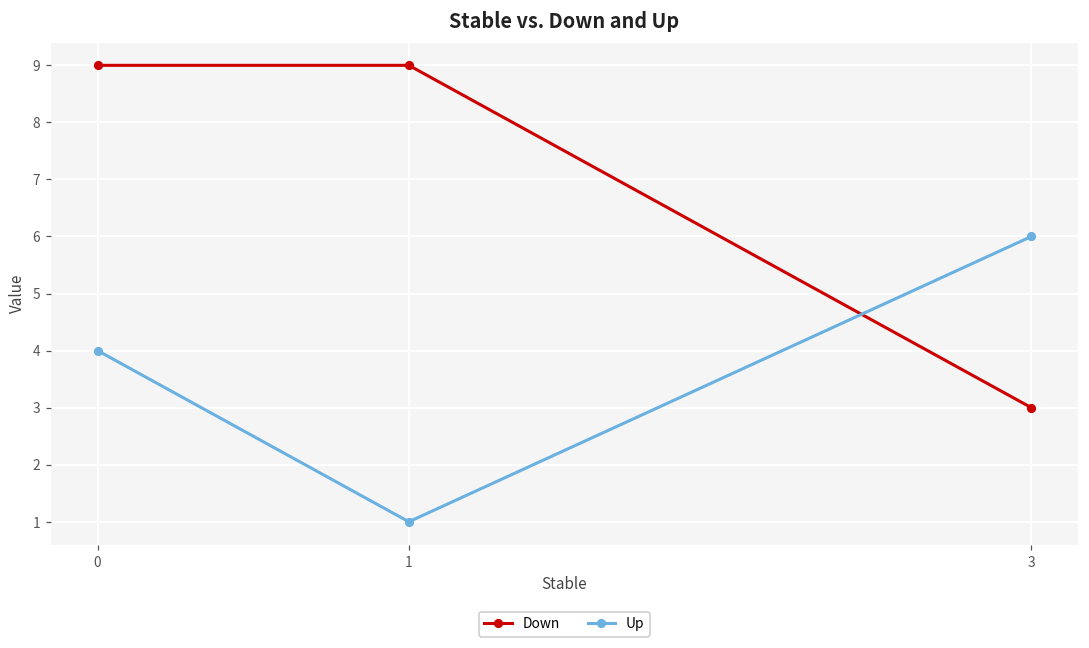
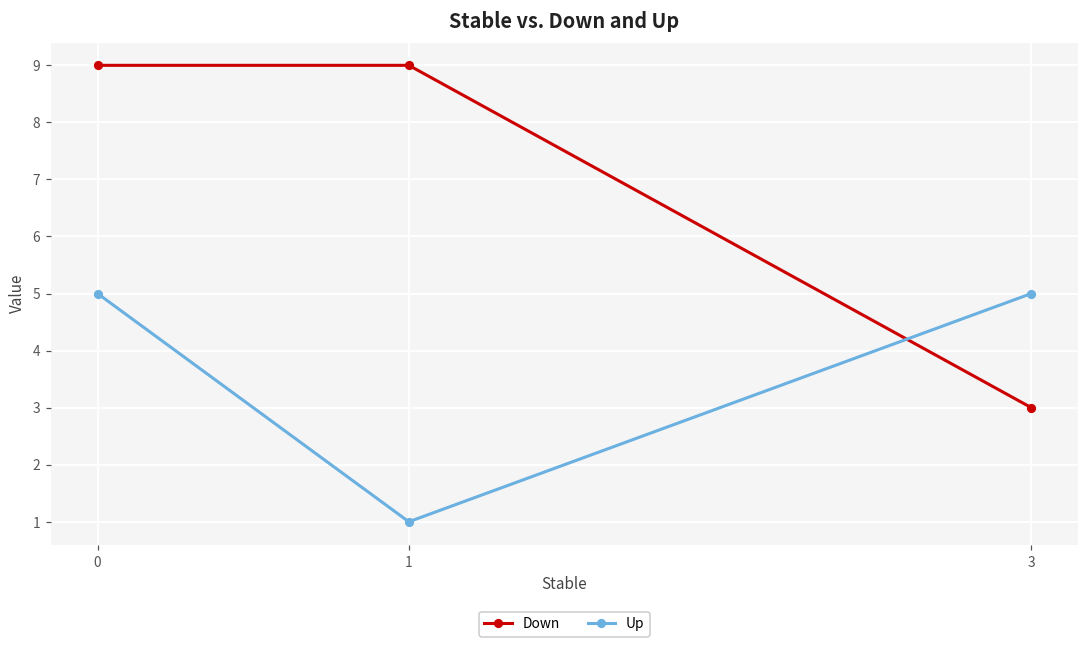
  {
    "Down": {
      "0": 9,
      "1": 9,
      "3": 3
    },
    "Up": {
-     "0": 4,
+     "0": 5,
      "1": 1,
-     "3": 6
+     "3": 5
    }
  }
